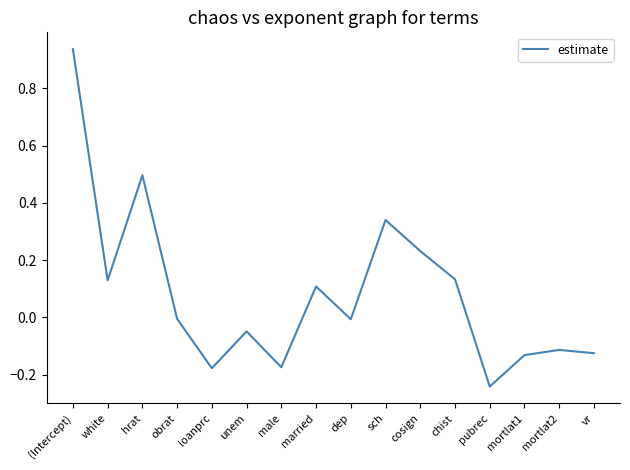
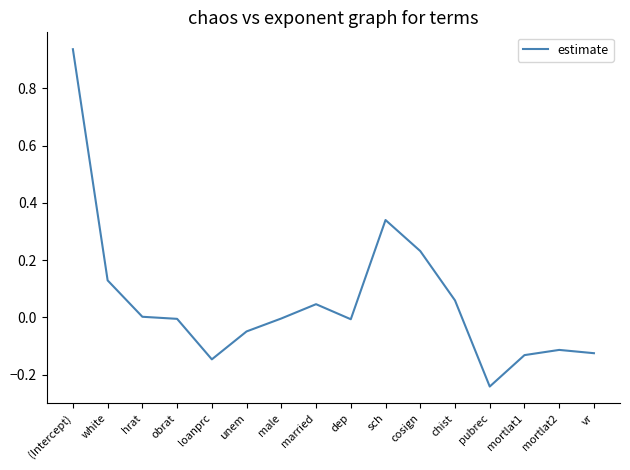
  {
    "(Intercept)": 0.94,
    "white": 0.13,
-   "hrat": 0.50,
+   "hrat": 0.00,
    "obrat": -0.01,
-   "loanprc": -0.18,
+   "loanprc": -0.15,
    "unem": -0.05,
-   "male": -0.17,
-   "married": 0.11,
+   "male": 0.00,
+   "married": 0.05,
    "dep": -0.01,
    "sch": 0.34,
    "cosign": 0.23,
-   "chist": 0.13,
+   "chist": 0.06,
    "pubrec": -0.24,
    "mortlat1": -0.13,
    "mortlat2": -0.11,
    "vr": -0.13
  }
